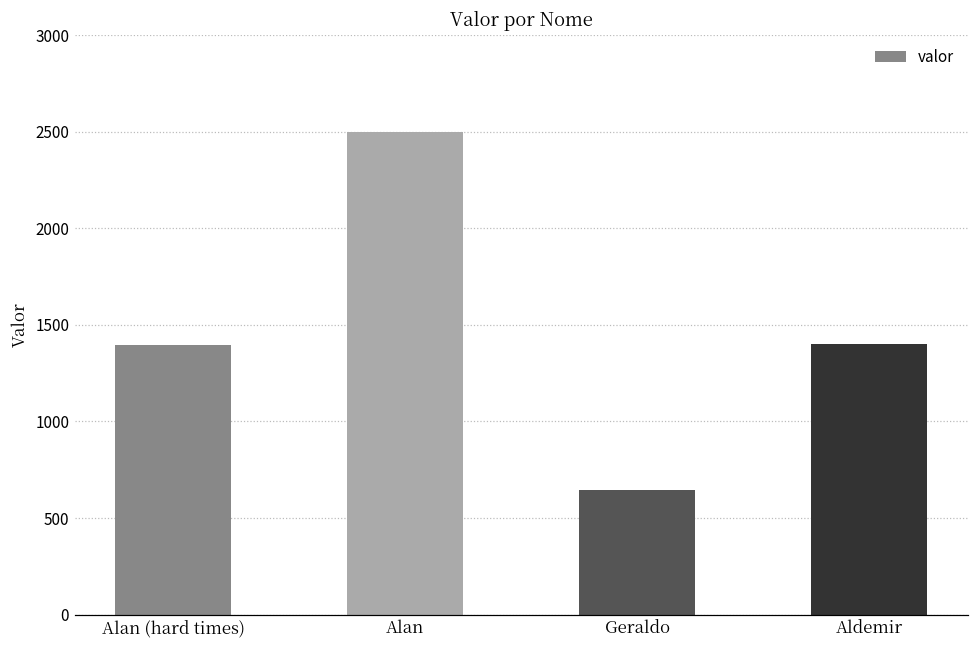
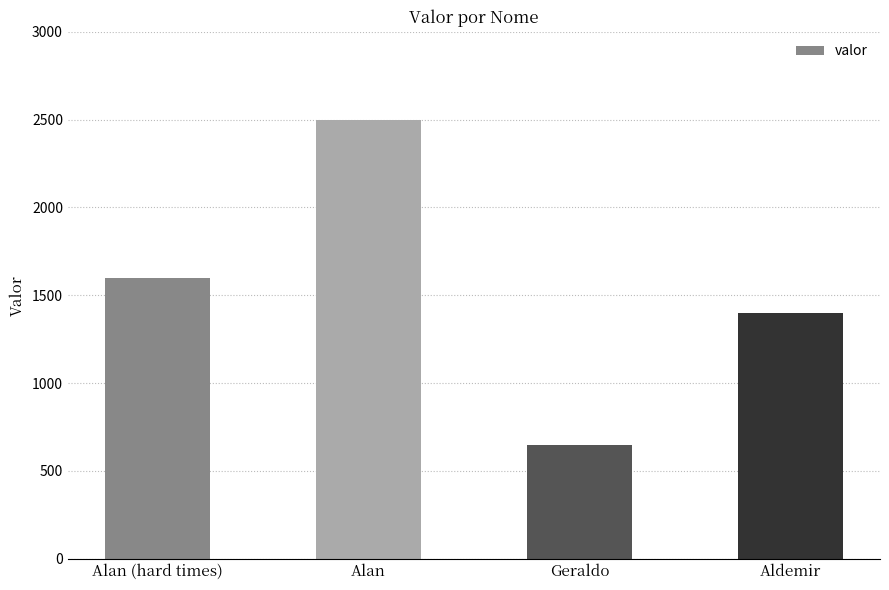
  {
-   "Alan (hard times)": 1390,
+   "Alan (hard times)": 1600,
    "Alan": 2500,
    "Geraldo": 650,
    "Aldemir": 1400
  }
